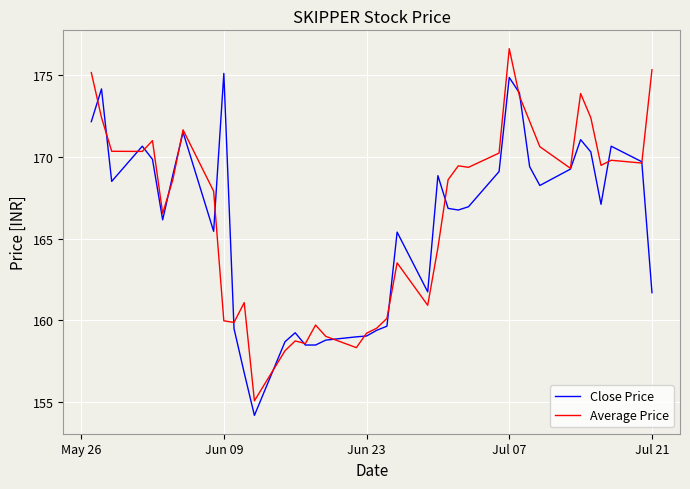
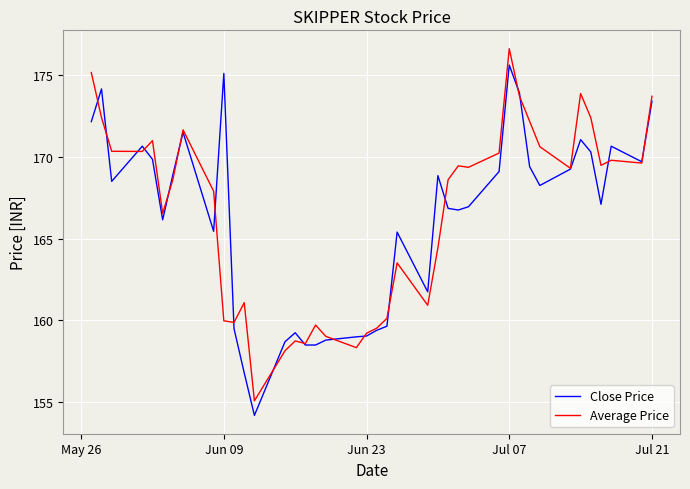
  {
    "Close Price": {
      "Jun 09": 175.1,
      "Jun 23": 159.1,
-     "Jul 07": 174.9,
-     "Jul 21": 161.7
+     "Jul 07": 175.6,
+     "Jul 21": 173.4
    },
    "Average Price": {
      "Jun 09": 160.0,
      "Jun 23": 159.2,
      "Jul 07": 176.6,
-     "Jul 21": 175.3
+     "Jul 21": 173.7
    }
  }
